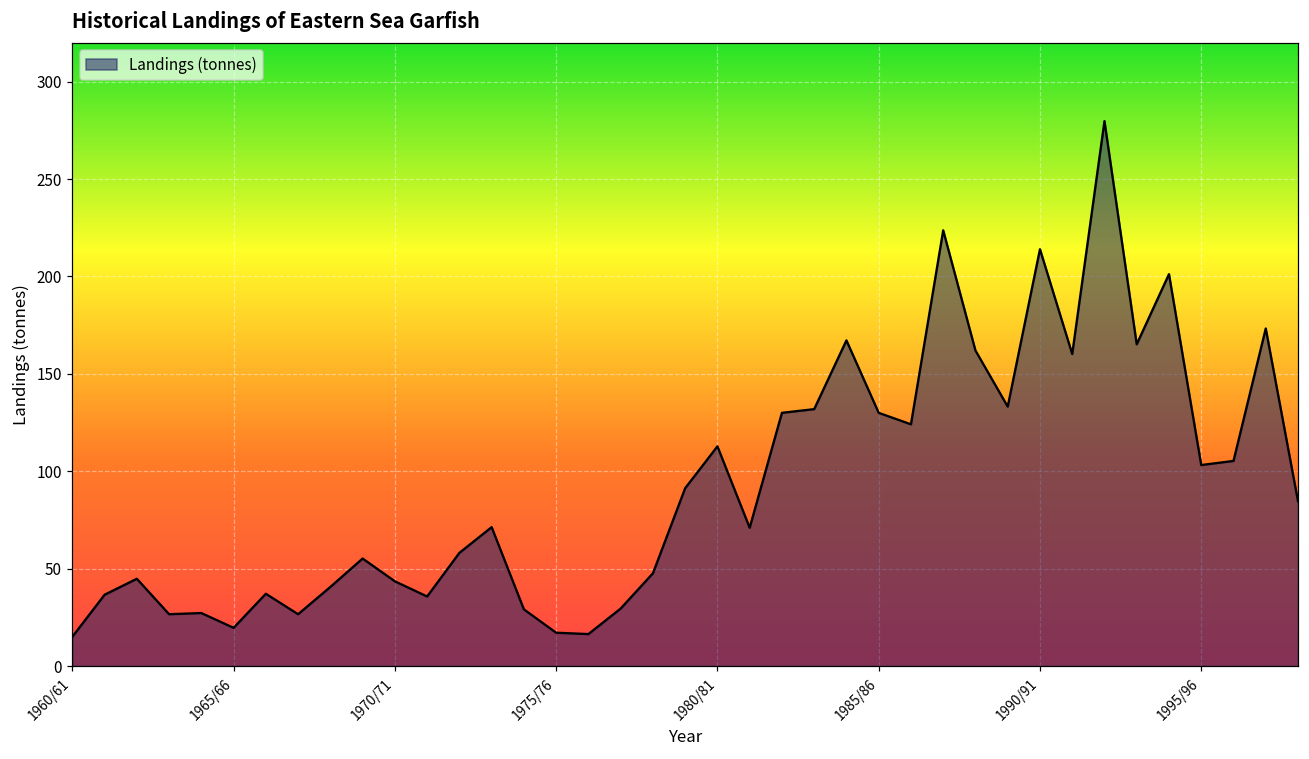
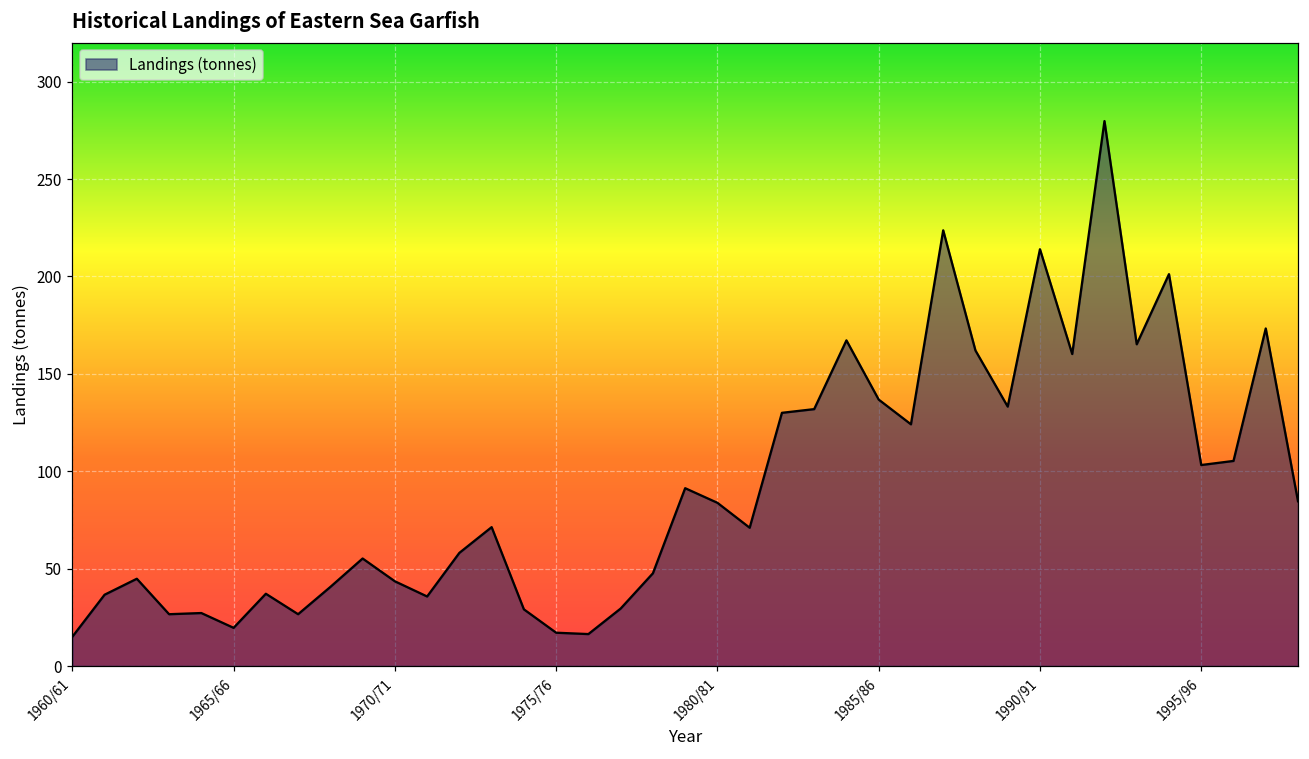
  {
    "1960/61": 15,
    "1965/66": 20,
    "1970/71": 44,
    "1975/76": 17,
-   "1980/81": 113,
-   "1985/86": 130,
+   "1980/81": 84,
+   "1985/86": 137,
    "1990/91": 214,
    "1995/96": 103
  }
